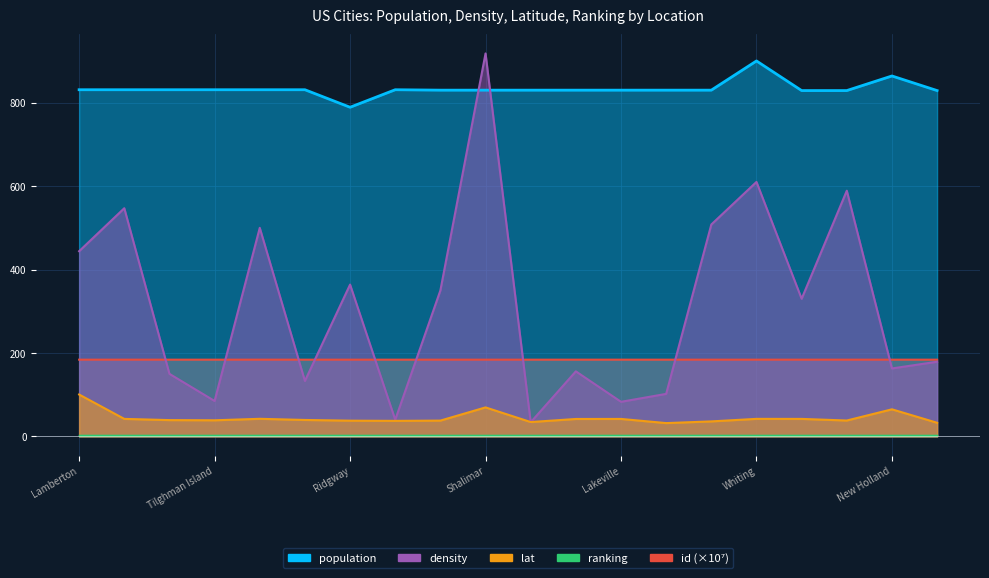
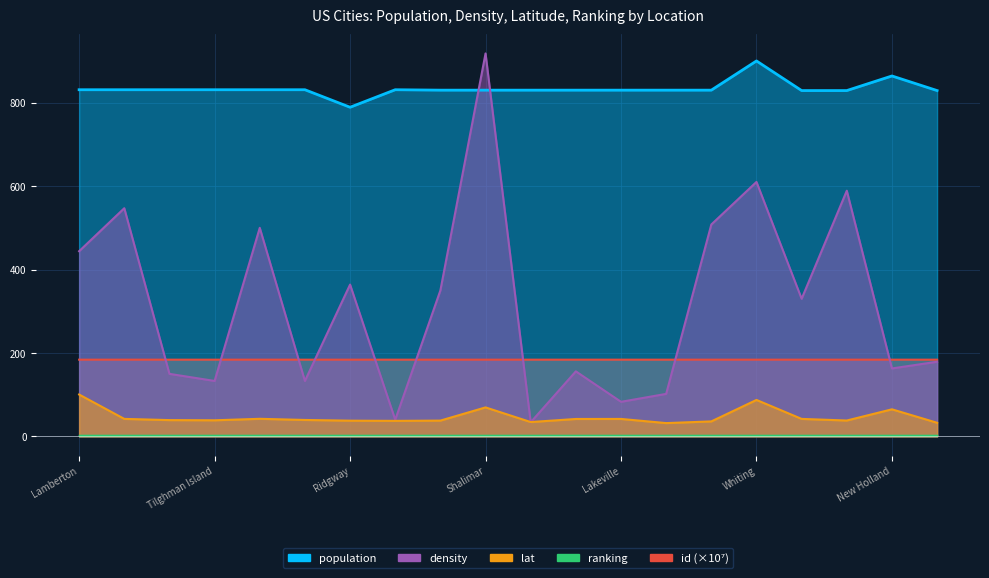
  {
    "id (×10⁷)": {
      "Lamberton": 180,
      "Tilghman Island": 180,
      "Ridgway": 180,
      "Shalimar": 180,
      "Lakeville": 180,
      "Whiting": 180,
      "New Holland": 180
    },
    "population": {
      "Lamberton": 830,
      "Tilghman Island": 830,
      "Ridgway": 790,
      "Shalimar": 830,
      "Lakeville": 830,
      "Whiting": 900,
      "New Holland": 860
    },
    "density": {
      "Lamberton": 440,
-     "Tilghman Island": 90,
+     "Tilghman Island": 130,
      "Ridgway": 360,
      "Shalimar": 920,
      "Lakeville": 80,
      "Whiting": 610,
      "New Holland": 160
    },
    "lat": {
      "Lamberton": 100,
      "Tilghman Island": 40,
      "Ridgway": 40,
      "Shalimar": 70,
      "Lakeville": 40,
-     "Whiting": 40,
+     "Whiting": 90,
      "New Holland": 70
    },
    "ranking": {
      "Lamberton": 0,
      "Tilghman Island": 0,
      "Ridgway": 0,
      "Shalimar": 0,
      "Lakeville": 0,
      "Whiting": 0,
      "New Holland": 0
    }
  }
